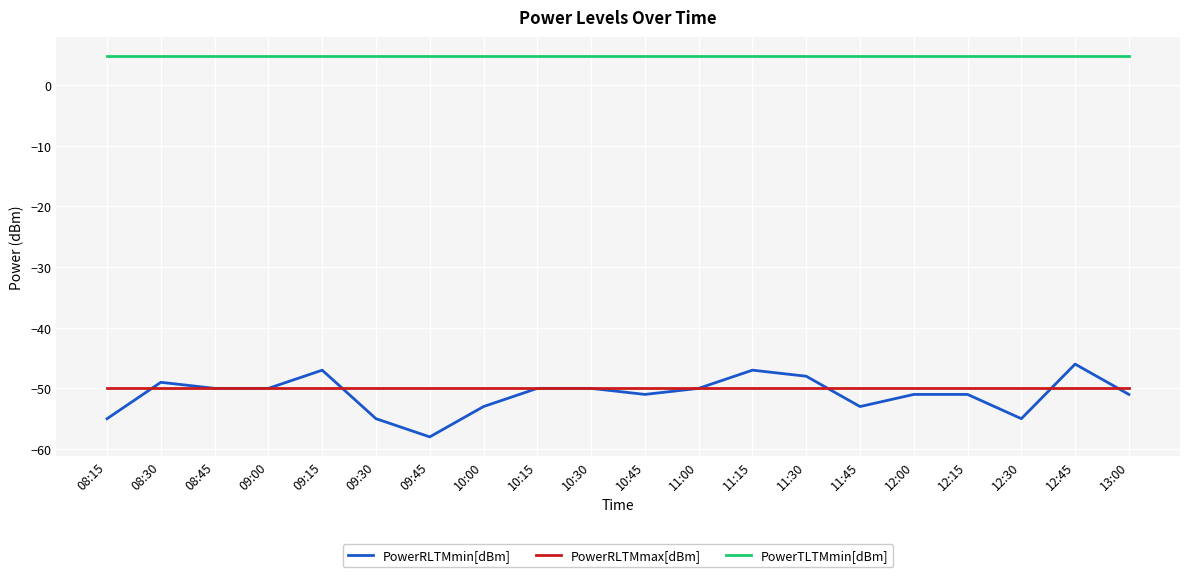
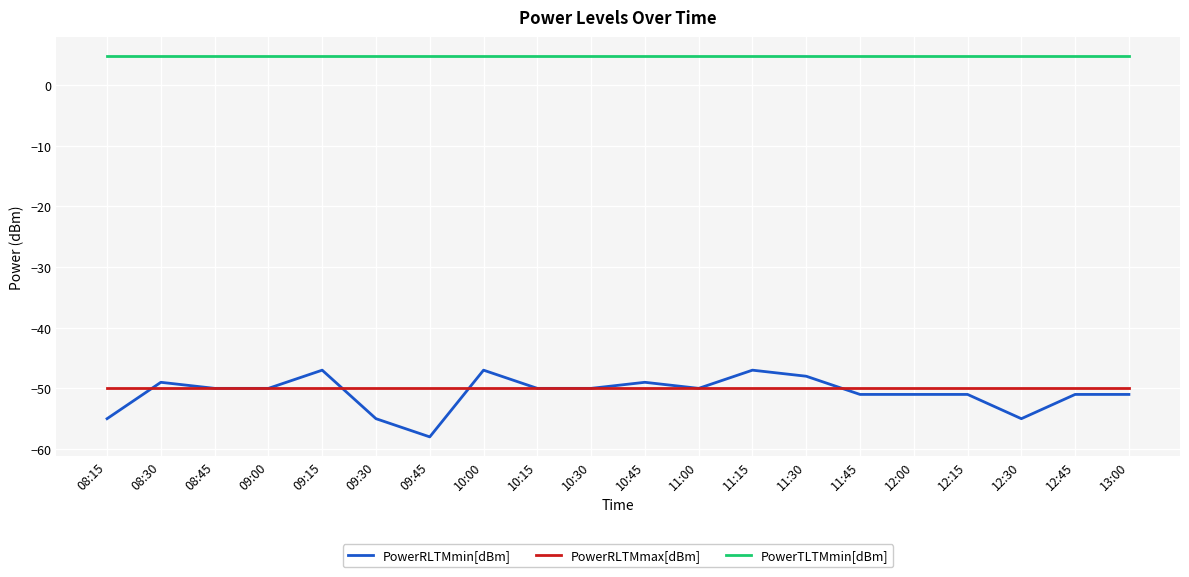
  {
    "PowerRLTMmin[dBm]": {
      "08:15": -55,
      "08:30": -49,
      "09:15": -47,
      "09:30": -55,
      "09:45": -58,
-     "10:00": -53,
-     "10:45": -51,
+     "10:00": -47,
+     "10:45": -49,
      "11:15": -47,
      "11:30": -48,
-     "11:45": -53,
+     "11:45": -51,
      "12:00": -51,
      "12:15": -51,
      "12:30": -55,
-     "12:45": -46,
+     "12:45": -51,
      "13:00": -51
    },
    "PowerRLTMmax[dBm]": {
      "08:15": -50,
      "08:30": -50,
      "09:15": -50,
      "09:30": -50,
      "09:45": -50,
      "10:00": -50,
      "10:45": -50,
      "11:15": -50,
      "11:30": -50,
      "11:45": -50,
      "12:00": -50,
      "12:15": -50,
      "12:30": -50,
      "12:45": -50,
      "13:00": -50
    },
    "PowerTLTMmin[dBm]": {
      "08:15": 5,
      "08:30": 5,
      "08:45": 5,
      "09:00": 5,
      "09:15": 5,
      "09:30": 5,
      "09:45": 5,
      "10:00": 5,
      "10:15": 5,
      "10:30": 5,
      "10:45": 5,
      "11:00": 5,
      "11:15": 5,
      "11:30": 5,
      "11:45": 5,
      "12:00": 5,
      "12:15": 5,
      "12:30": 5,
      "12:45": 5,
      "13:00": 5
    }
  }
